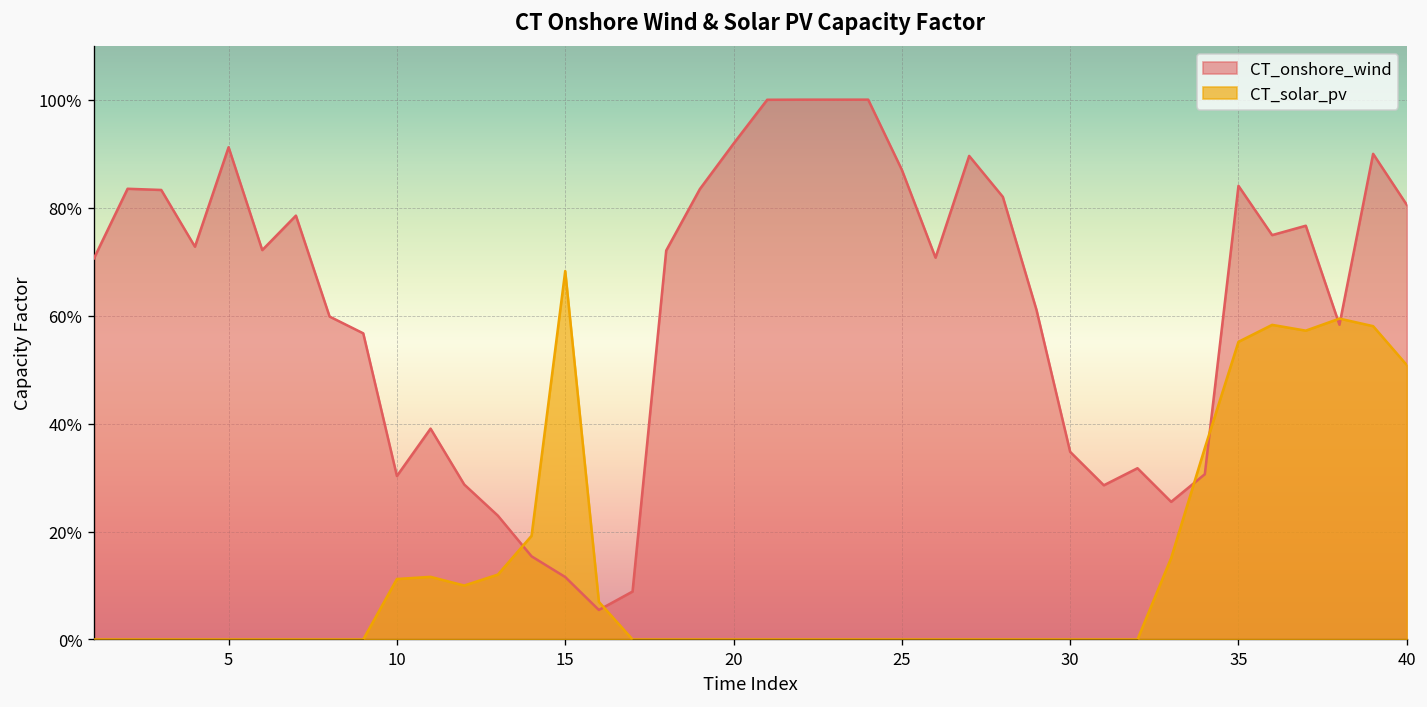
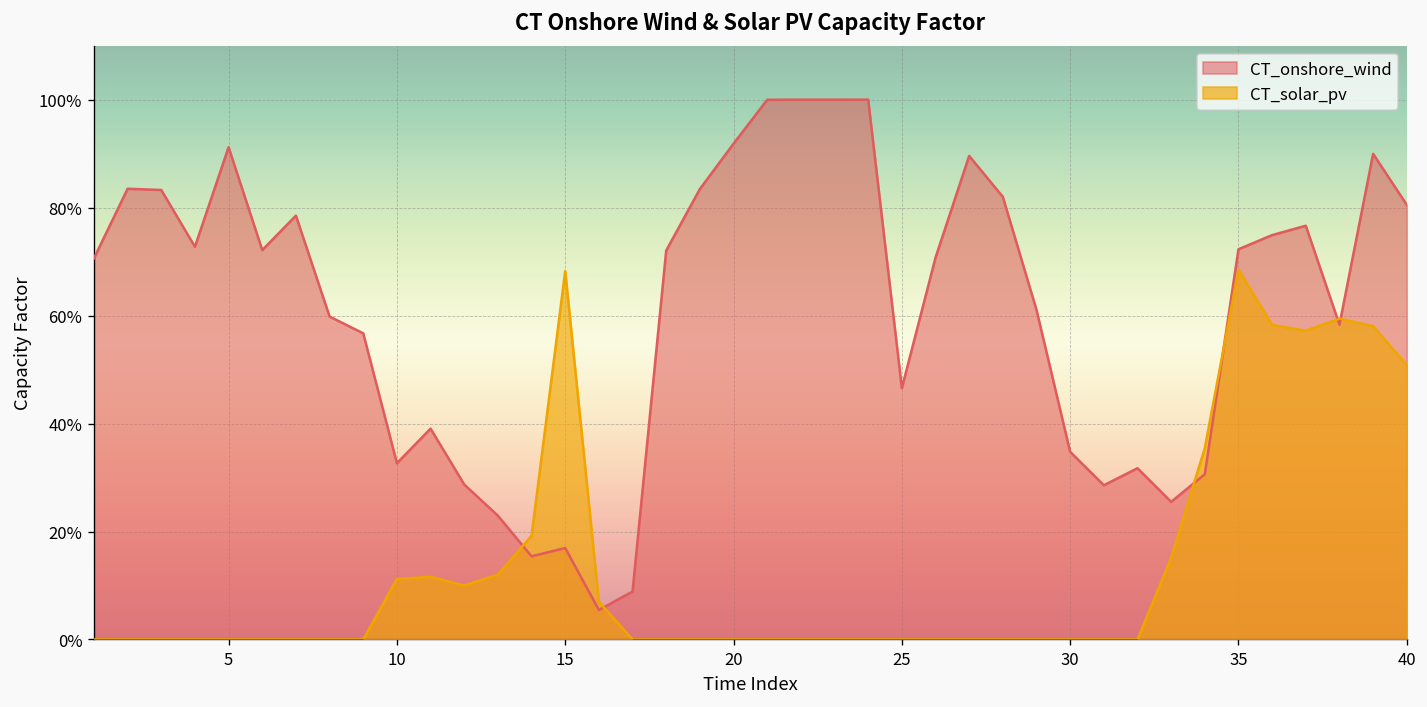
  {
    "CT_onshore_wind": {
      "5": "91%",
-     "10": "30%",
-     "15": "12%",
+     "10": "33%",
+     "15": "17%",
      "20": "92%",
-     "25": "87%",
+     "25": "47%",
      "30": "35%",
-     "35": "84%",
+     "35": "72%",
      "40": "81%"
    },
    "CT_solar_pv": {
      "5": "0%",
      "10": "11%",
      "15": "68%",
      "20": "0%",
      "25": "0%",
      "30": "0%",
-     "35": "55%",
+     "35": "68%",
      "40": "51%"
    }
  }
